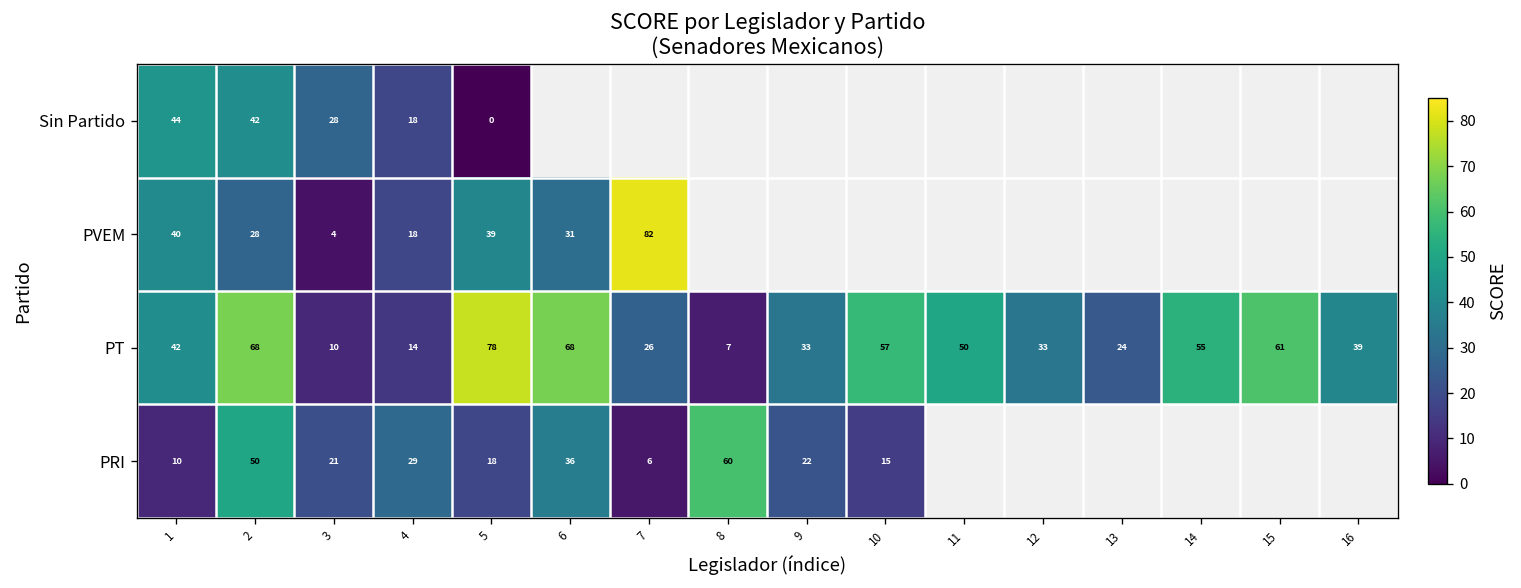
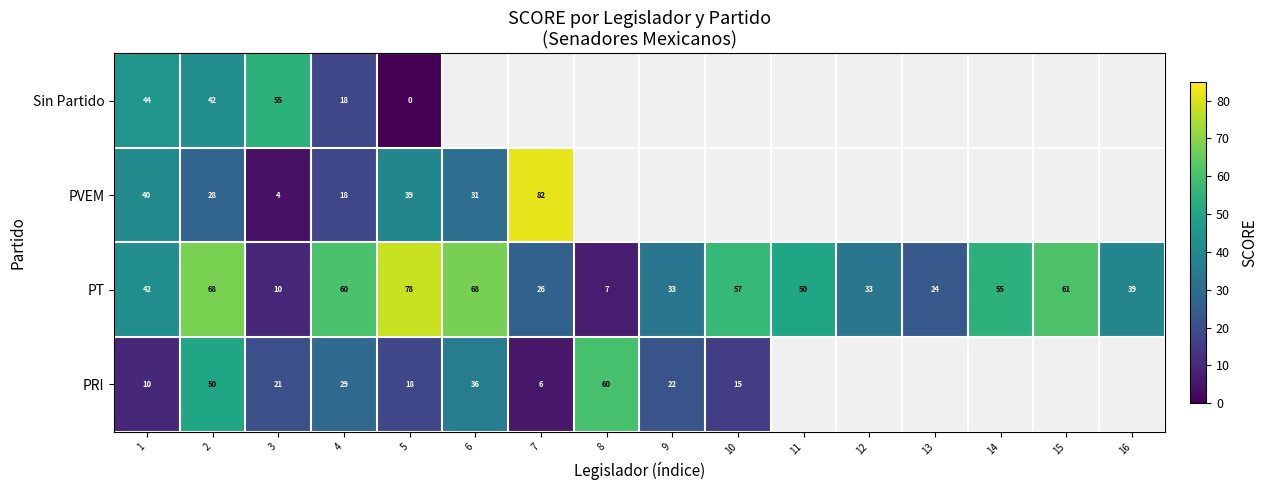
  {
    "Sin Partido": {
      "1": 44,
      "2": 42,
-     "3": 28,
+     "3": 55,
      "4": 18,
      "5": 0
    },
    "PVEM": {
      "1": 40,
      "2": 28,
      "3": 4,
      "4": 18,
      "5": 39,
      "6": 31,
      "7": 82
    },
    "PT": {
      "1": 42,
      "2": 68,
      "3": 10,
-     "4": 14,
+     "4": 60,
      "5": 78,
      "6": 68,
      "7": 26,
      "8": 7,
      "9": 33,
      "10": 57,
      "11": 50,
      "12": 33,
      "13": 24,
      "14": 55,
      "15": 61,
      "16": 39
    },
    "PRI": {
      "1": 10,
      "2": 50,
      "3": 21,
      "4": 29,
      "5": 18,
      "6": 36,
      "7": 6,
      "8": 60,
      "9": 22,
      "10": 15
    }
  }
